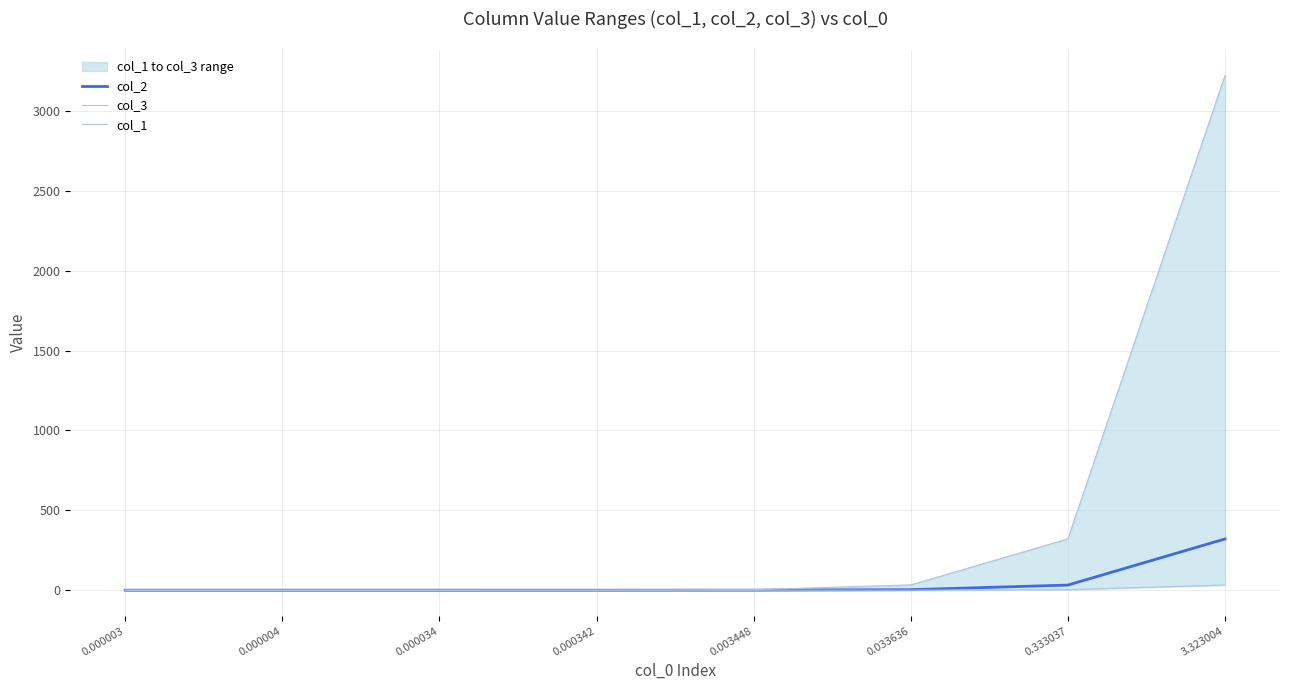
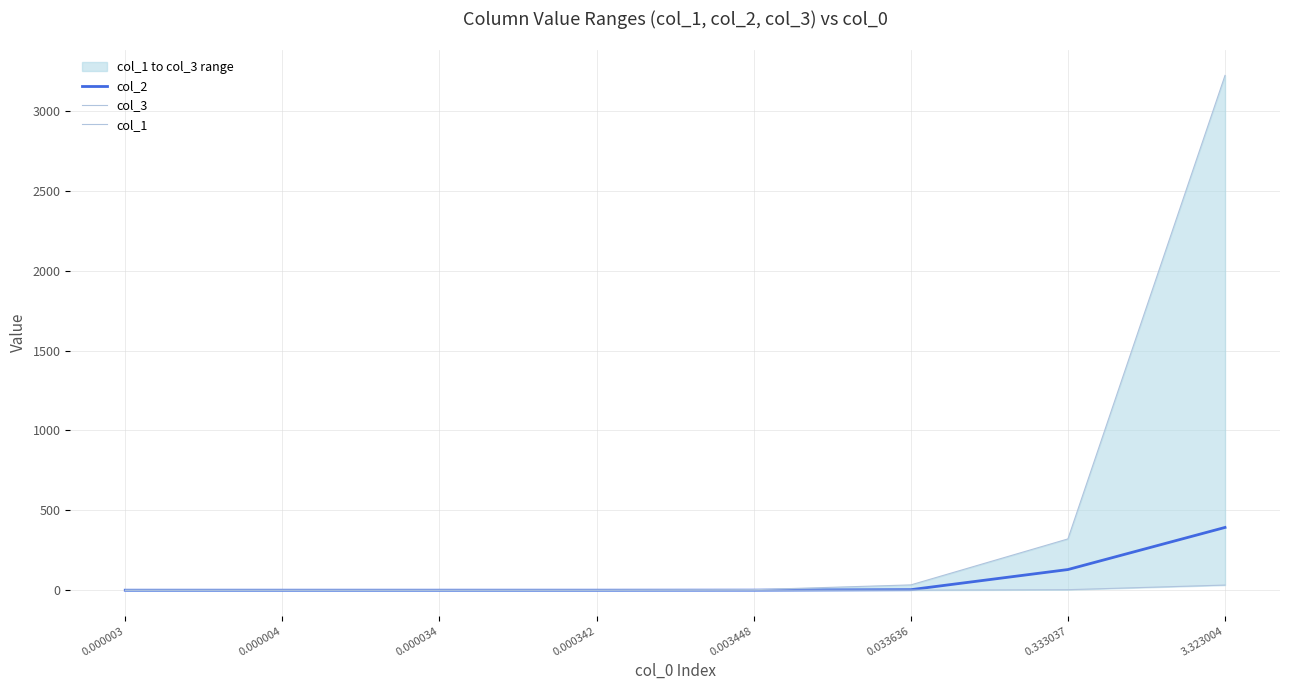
  {
    "col_2": {
-     "0.333037": 30,
-     "3.323004": 320
+     "0.333037": 130,
+     "3.323004": 390
    }
  }
